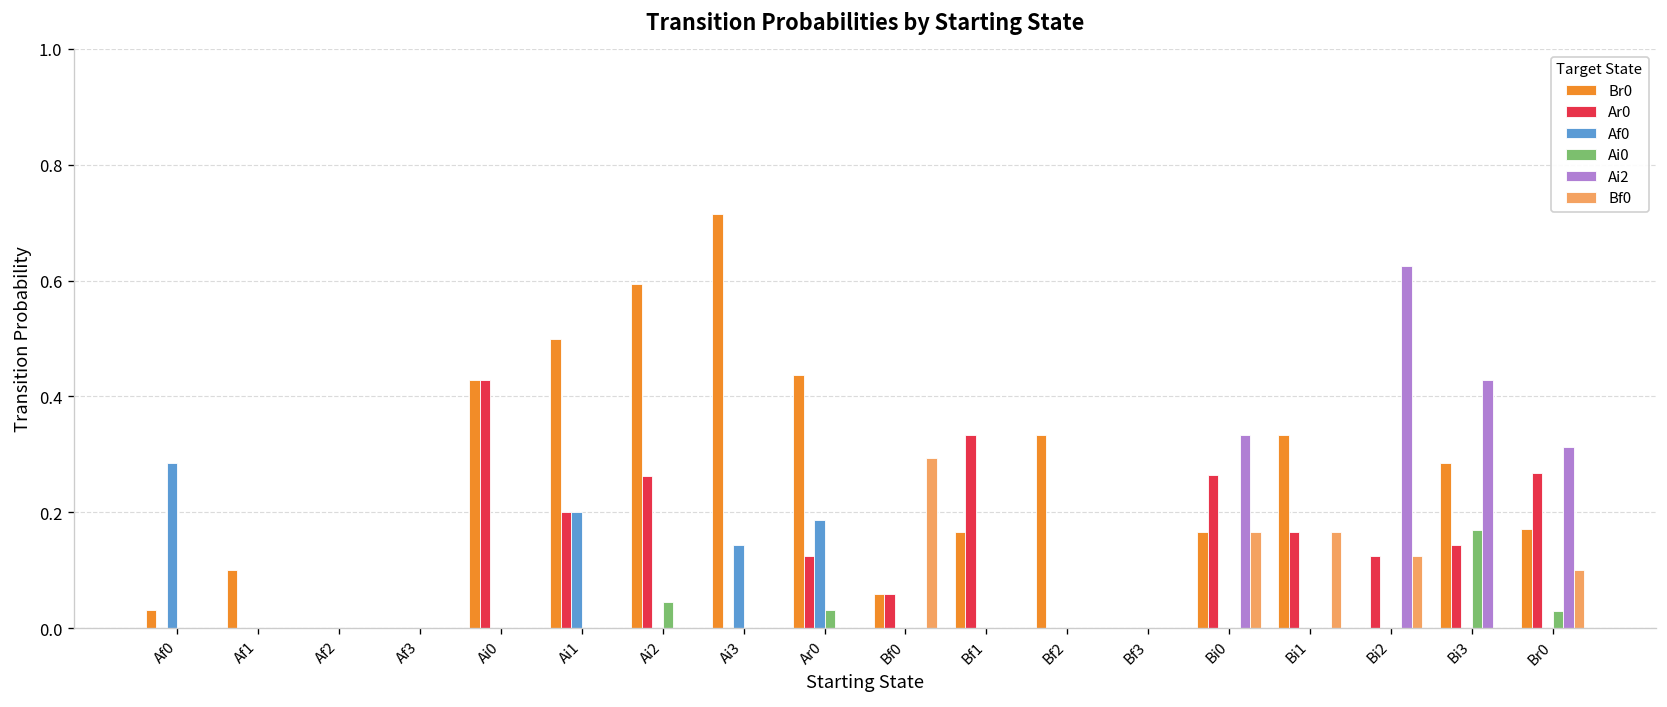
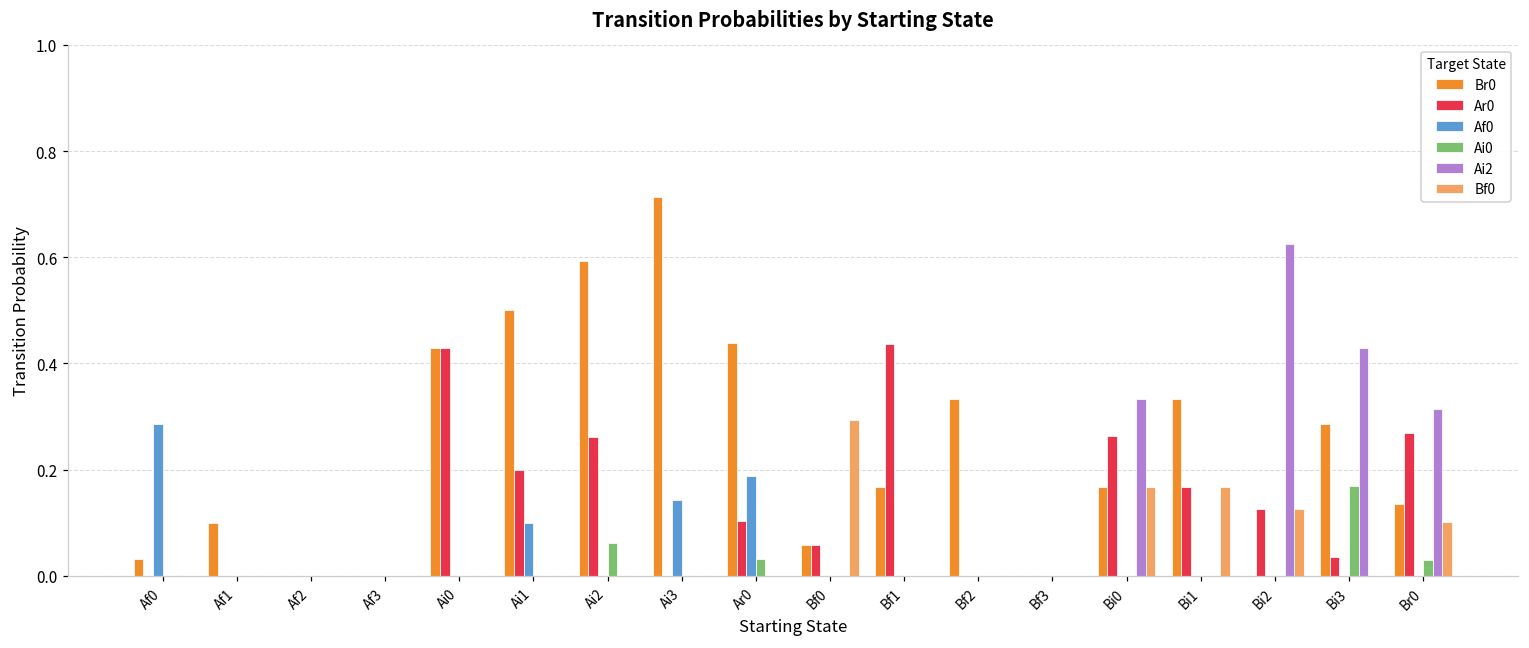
  {
    "Br0": {
      "Af0": 0.03,
      "Af1": 0.10,
      "Af2": 0.00,
      "Af3": 0.00,
      "Ai0": 0.43,
      "Ai1": 0.50,
      "Ai2": 0.59,
      "Ai3": 0.71,
      "Ar0": 0.44,
      "Bf0": 0.06,
      "Bf1": 0.17,
      "Bf2": 0.33,
      "Bf3": 0.00,
      "Bi0": 0.17,
      "Bi1": 0.33,
      "Bi2": 0.00,
      "Bi3": 0.29,
-     "Br0": 0.17
+     "Br0": 0.13
    },
    "Ar0": {
      "Af0": 0.00,
      "Af1": 0.00,
      "Af2": 0.00,
      "Af3": 0.00,
      "Ai0": 0.43,
      "Ai1": 0.20,
      "Ai2": 0.26,
      "Ai3": 0.00,
-     "Ar0": 0.13,
+     "Ar0": 0.10,
      "Bf0": 0.06,
-     "Bf1": 0.33,
+     "Bf1": 0.44,
      "Bf2": 0.00,
      "Bf3": 0.00,
      "Bi0": 0.26,
      "Bi1": 0.17,
      "Bi2": 0.13,
-     "Bi3": 0.14,
+     "Bi3": 0.03,
      "Br0": 0.27
    },
    "Af0": {
      "Af0": 0.29,
      "Af1": 0.0,
      "Af2": 0.0,
      "Af3": 0.0,
      "Ai0": 0.0,
-     "Ai1": 0.2,
+     "Ai1": 0.1,
      "Ai2": 0.0,
      "Ai3": 0.14,
      "Ar0": 0.19,
      "Bf0": 0.0,
      "Bf1": 0.0,
      "Bf2": 0.0,
      "Bf3": 0.0,
      "Bi0": 0.0,
      "Bi1": 0.0,
      "Bi2": 0.0,
      "Bi3": 0.0,
      "Br0": 0.0
    },
    "Ai0": {
      "Af0": 0.00,
      "Af1": 0.00,
      "Af2": 0.00,
      "Af3": 0.00,
      "Ai0": 0.00,
      "Ai1": 0.00,
-     "Ai2": 0.04,
+     "Ai2": 0.06,
      "Ai3": 0.00,
      "Ar0": 0.03,
      "Bf0": 0.00,
      "Bf1": 0.00,
      "Bf2": 0.00,
      "Bf3": 0.00,
      "Bi0": 0.00,
      "Bi1": 0.00,
      "Bi2": 0.00,
      "Bi3": 0.17,
      "Br0": 0.03
    },
    "Ai2": {
      "Af0": 0.00,
      "Af1": 0.00,
      "Af2": 0.00,
      "Af3": 0.00,
      "Ai0": 0.00,
      "Ai1": 0.00,
      "Ai2": 0.00,
      "Ai3": 0.00,
      "Ar0": 0.00,
      "Bf0": 0.00,
      "Bf1": 0.00,
      "Bf2": 0.00,
      "Bf3": 0.00,
      "Bi0": 0.33,
      "Bi1": 0.00,
      "Bi2": 0.63,
      "Bi3": 0.43,
      "Br0": 0.31
    },
    "Bf0": {
      "Af0": 0.00,
      "Af1": 0.00,
      "Af2": 0.00,
      "Af3": 0.00,
      "Ai0": 0.00,
      "Ai1": 0.00,
      "Ai2": 0.00,
      "Ai3": 0.00,
      "Ar0": 0.00,
      "Bf0": 0.29,
      "Bf1": 0.00,
      "Bf2": 0.00,
      "Bf3": 0.00,
      "Bi0": 0.17,
      "Bi1": 0.17,
      "Bi2": 0.13,
      "Bi3": 0.00,
      "Br0": 0.10
    }
  }
